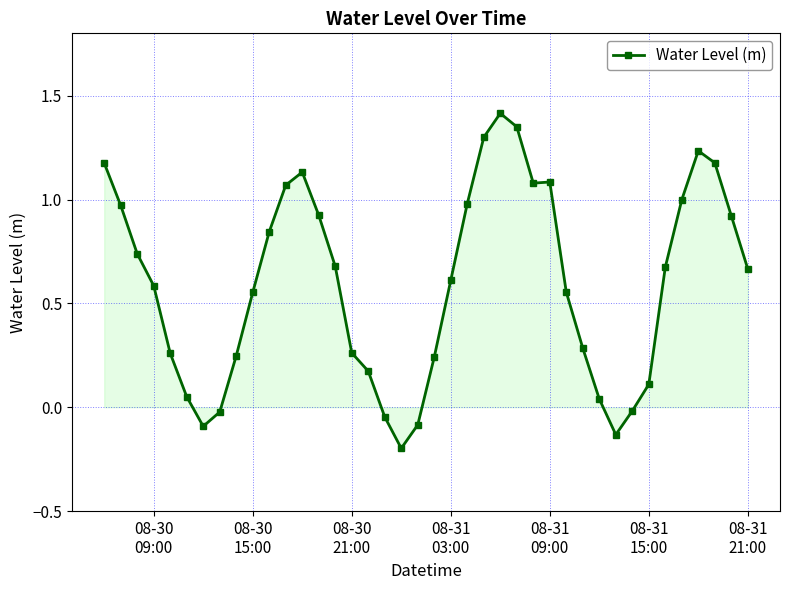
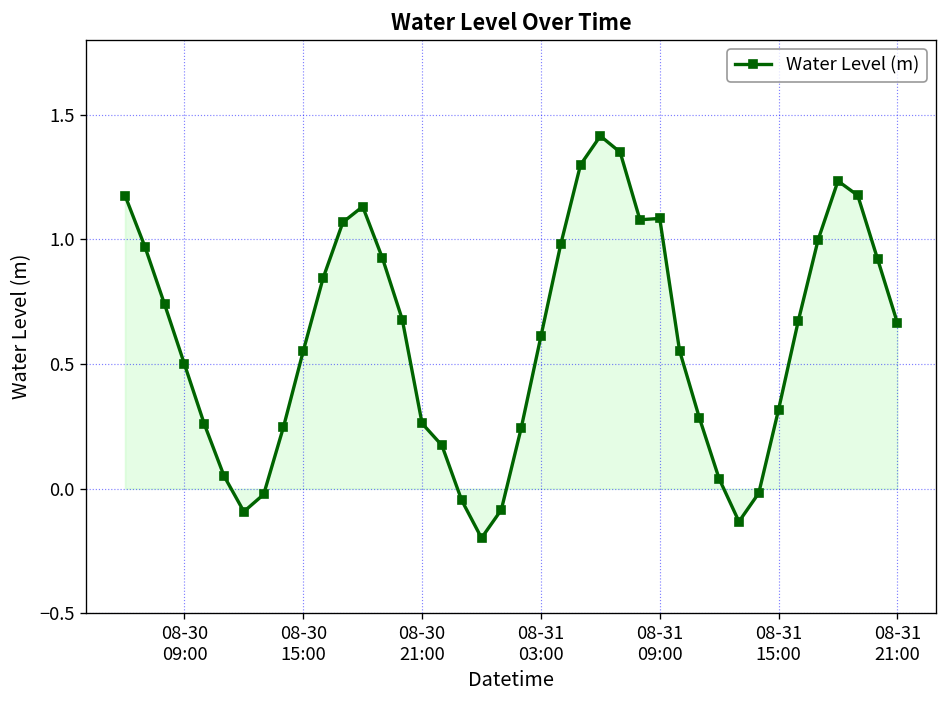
  {
    "Water Level (m)": {
-     "08-30 09:00": 0.58,
-     "08-31 15:00": 0.11
+     "08-30 09:00": 0.50,
+     "08-31 15:00": 0.32
    }
  }
